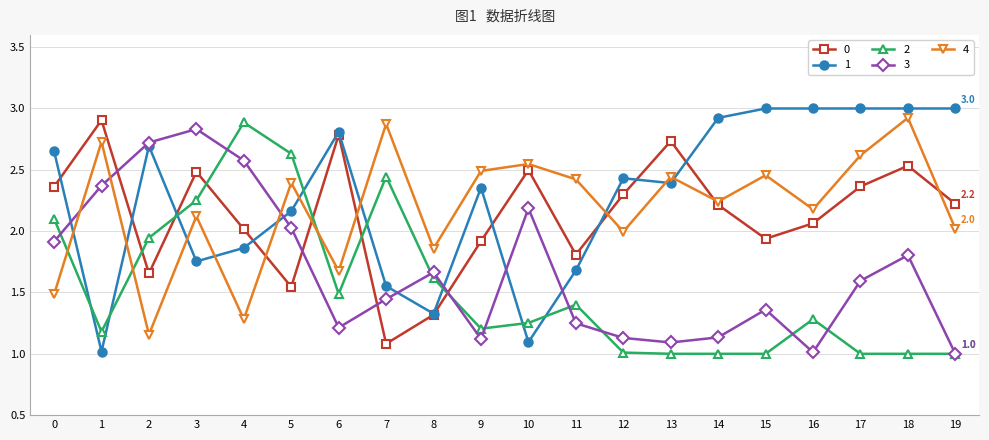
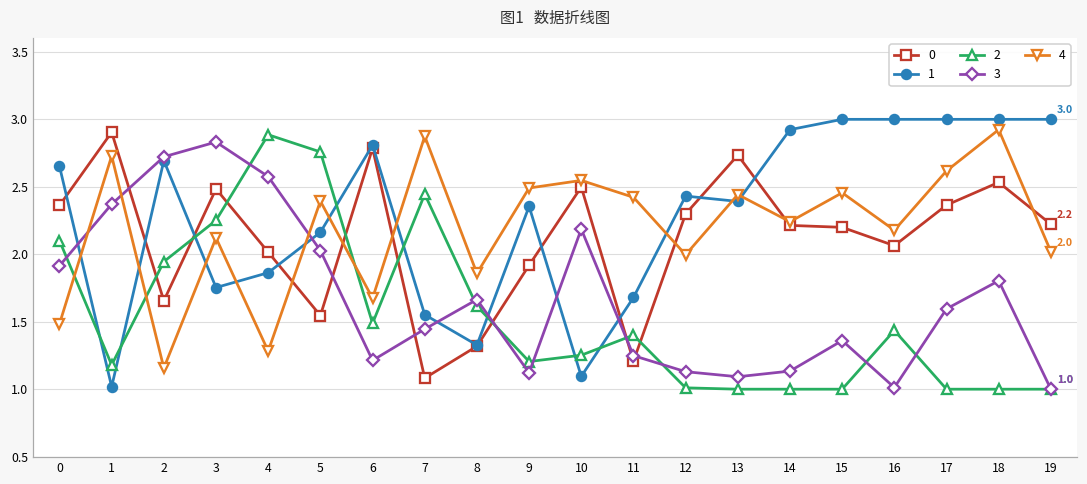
  {
    "0": {
      "0": 2.36,
      "1": 2.90,
      "2": 1.66,
      "3": 2.48,
      "4": 2.02,
      "5": 1.55,
      "6": 2.79,
      "7": 1.08,
      "9": 1.92,
      "10": 2.50,
-     "11": 1.81,
+     "11": 1.21,
      "12": 2.30,
      "13": 2.73,
      "14": 2.21,
-     "15": 1.94,
+     "15": 2.20,
      "16": 2.06,
      "17": 2.36,
      "18": 2.53
    },
    "1": {
      "19": 3.0
    },
    "2": {
      "0": 2.10,
      "1": 1.18,
      "2": 1.95,
      "3": 2.25,
      "4": 2.89,
-     "5": 2.63,
+     "5": 2.76,
      "6": 1.49,
      "7": 2.45,
      "8": 1.62,
      "9": 1.20,
      "10": 1.25,
      "11": 1.40,
      "12": 1.01,
      "13": 1.00,
      "14": 1.00,
      "15": 1.00,
-     "16": 1.28,
+     "16": 1.44,
      "17": 1.00,
      "18": 1.00
    },
    "3": {
      "0": 1.91,
      "1": 2.37,
      "2": 2.72,
      "3": 2.83,
      "4": 2.58,
      "5": 2.03,
      "6": 1.21,
      "7": 1.45,
      "8": 1.66,
      "9": 1.12,
      "10": 2.19,
      "11": 1.25,
      "12": 1.13,
      "13": 1.09,
      "14": 1.13,
      "15": 1.36,
      "16": 1.01,
      "17": 1.60,
      "18": 1.80
    },
    "4": {
      "19": 2.0
    }
  }
